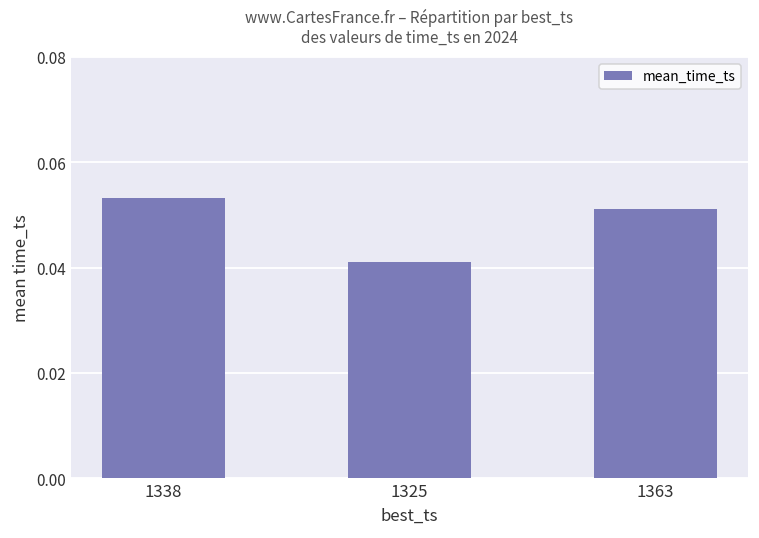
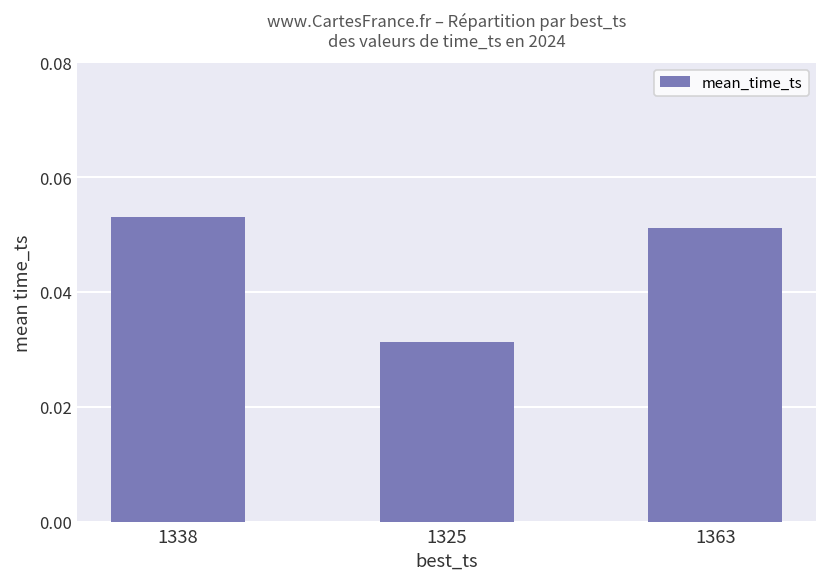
  {
    "1338": 0.053,
-   "1325": 0.041,
+   "1325": 0.031,
    "1363": 0.051
  }
